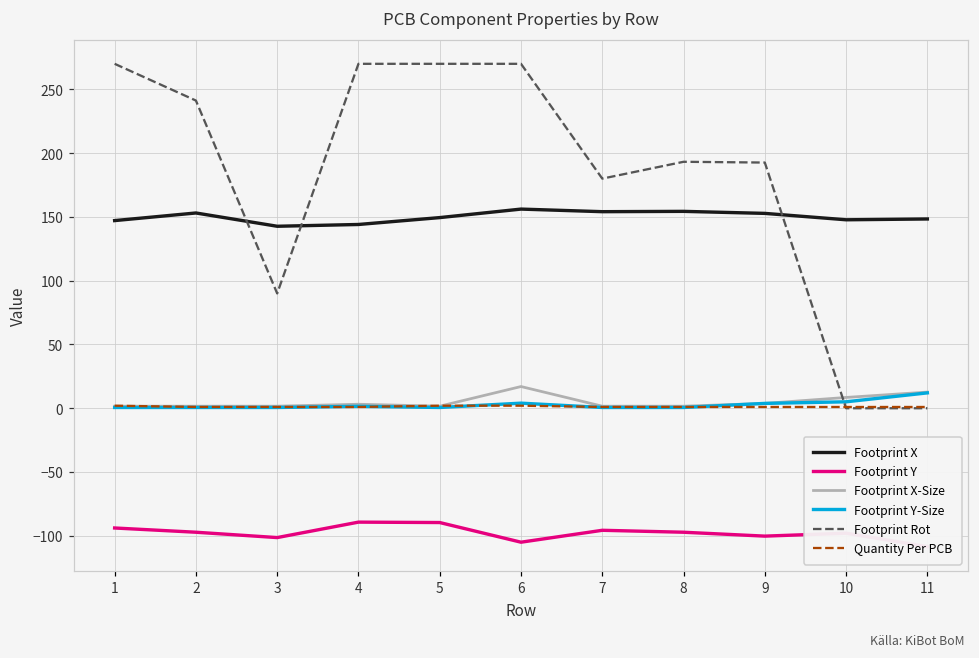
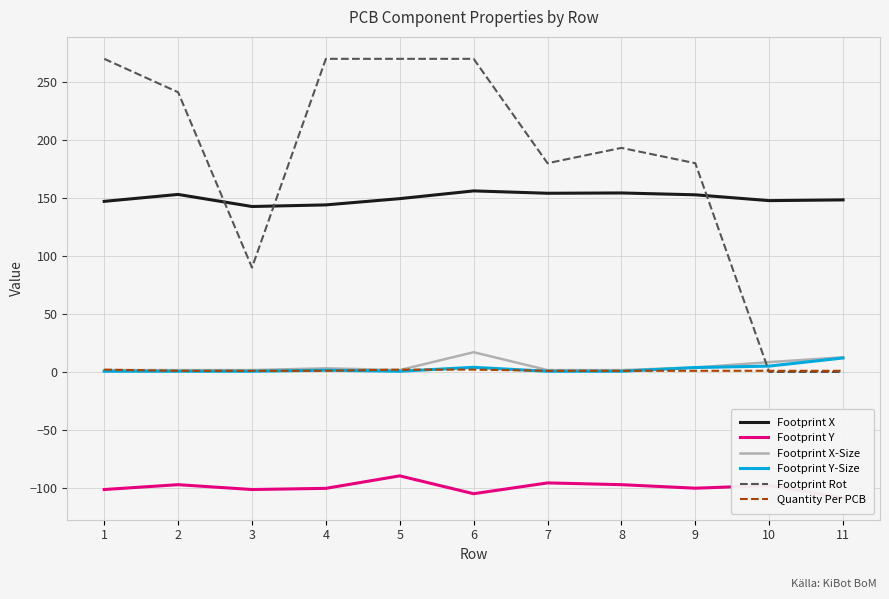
  {
    "Footprint X": {
      "1": 147,
      "2": 153,
      "3": 143,
      "4": 144,
      "5": 149,
      "6": 156,
      "7": 154,
      "8": 154,
      "9": 153,
      "10": 148,
      "11": 148
    },
    "Footprint Y": {
-     "1": -94,
+     "1": -101,
      "2": -97,
      "3": -101,
-     "4": -89,
+     "4": -100,
      "5": -90,
      "6": -105,
      "7": -96,
      "8": -97,
      "9": -100
    },
    "Footprint X-Size": {
      "6": 17,
      "10": 8
    },
    "Footprint Y-Size": {
      "10": 5
    },
    "Footprint Rot": {
      "1": 270,
      "2": 241,
      "3": 90,
      "4": 270,
      "5": 270,
      "6": 270,
      "7": 180,
      "8": 193,
-     "9": 193
+     "9": 180
    },
    "Quantity Per PCB": {
      "9": 1
    }
  }
